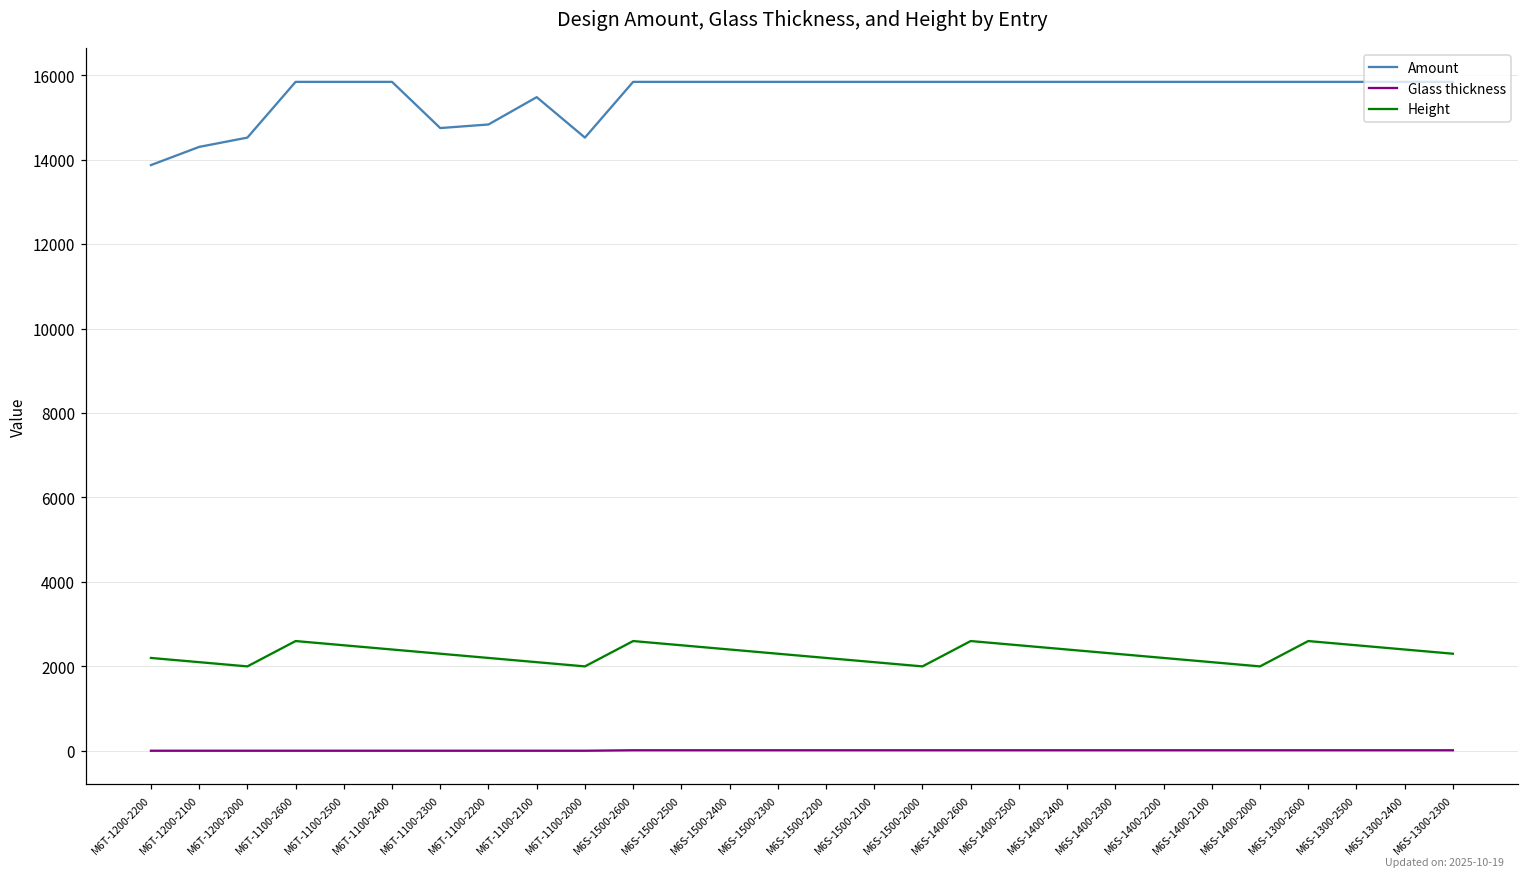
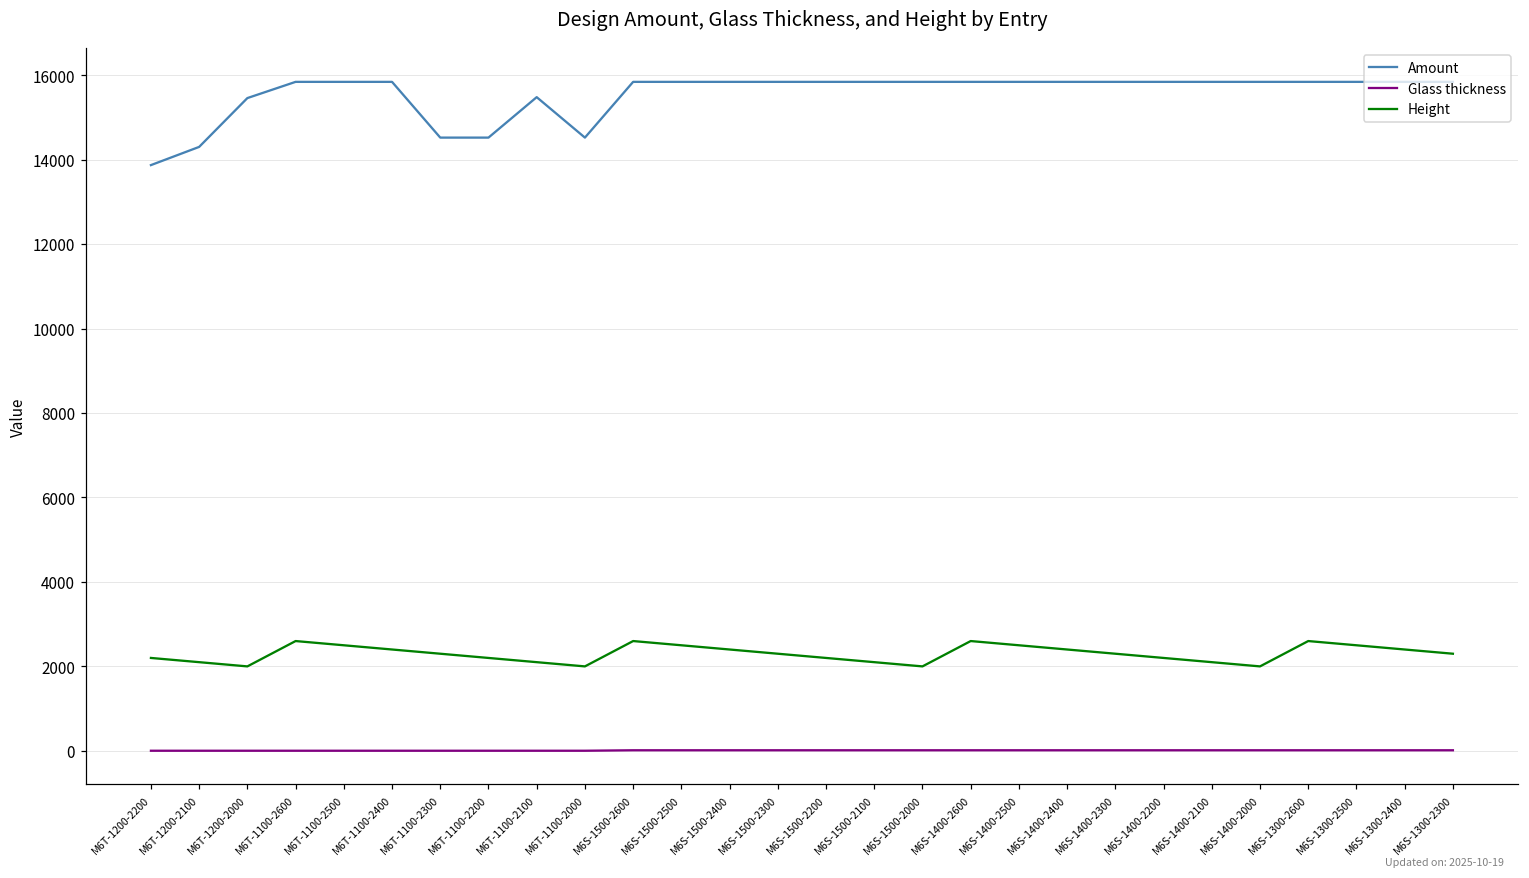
  {
    "Amount": {
      "M6T-1200-2200": 13900,
      "M6T-1200-2100": 14300,
-     "M6T-1200-2000": 14500,
+     "M6T-1200-2000": 15500,
      "M6T-1100-2600": 15800,
      "M6T-1100-2500": 15800,
      "M6T-1100-2400": 15800,
-     "M6T-1100-2300": 14700,
-     "M6T-1100-2200": 14800,
+     "M6T-1100-2300": 14500,
+     "M6T-1100-2200": 14500,
      "M6T-1100-2100": 15500,
      "M6T-1100-2000": 14500,
      "M6S-1500-2600": 15800,
      "M6S-1500-2500": 15800,
      "M6S-1500-2400": 15800,
      "M6S-1500-2300": 15800,
      "M6S-1500-2200": 15800,
      "M6S-1500-2100": 15800,
      "M6S-1500-2000": 15800,
      "M6S-1400-2600": 15800,
      "M6S-1400-2500": 15800,
      "M6S-1400-2400": 15800,
      "M6S-1400-2300": 15800,
      "M6S-1400-2200": 15800,
      "M6S-1400-2100": 15800,
      "M6S-1400-2000": 15800,
      "M6S-1300-2600": 15800,
      "M6S-1300-2500": 15800
    },
    "Glass thickness": {
      "M6T-1200-2200": 0,
      "M6T-1200-2100": 0,
      "M6T-1200-2000": 0,
      "M6T-1100-2600": 0,
      "M6T-1100-2500": 0,
      "M6T-1100-2400": 0,
      "M6T-1100-2300": 0,
      "M6T-1100-2200": 0,
      "M6T-1100-2100": 0,
      "M6T-1100-2000": 0,
      "M6S-1500-2600": 0,
      "M6S-1500-2500": 0,
      "M6S-1500-2400": 0,
      "M6S-1500-2300": 0,
      "M6S-1500-2200": 0,
      "M6S-1500-2100": 0,
      "M6S-1500-2000": 0,
      "M6S-1400-2600": 0,
      "M6S-1400-2500": 0,
      "M6S-1400-2400": 0,
      "M6S-1400-2300": 0,
      "M6S-1400-2200": 0,
      "M6S-1400-2100": 0,
      "M6S-1400-2000": 0,
      "M6S-1300-2600": 0,
      "M6S-1300-2500": 0,
      "M6S-1300-2400": 0,
      "M6S-1300-2300": 0
    },
    "Height": {
      "M6T-1200-2200": 2200,
      "M6T-1200-2100": 2100,
      "M6T-1200-2000": 2000,
      "M6T-1100-2600": 2600,
      "M6T-1100-2500": 2500,
      "M6T-1100-2400": 2400,
      "M6T-1100-2300": 2300,
      "M6T-1100-2200": 2200,
      "M6T-1100-2100": 2100,
      "M6T-1100-2000": 2000,
      "M6S-1500-2600": 2600,
      "M6S-1500-2500": 2500,
      "M6S-1500-2400": 2400,
      "M6S-1500-2300": 2300,
      "M6S-1500-2200": 2200,
      "M6S-1500-2100": 2100,
      "M6S-1500-2000": 2000,
      "M6S-1400-2600": 2600,
      "M6S-1400-2500": 2500,
      "M6S-1400-2400": 2400,
      "M6S-1400-2300": 2300,
      "M6S-1400-2200": 2200,
      "M6S-1400-2100": 2100,
      "M6S-1400-2000": 2000,
      "M6S-1300-2600": 2600,
      "M6S-1300-2500": 2500,
      "M6S-1300-2400": 2400,
      "M6S-1300-2300": 2300
    }
  }
